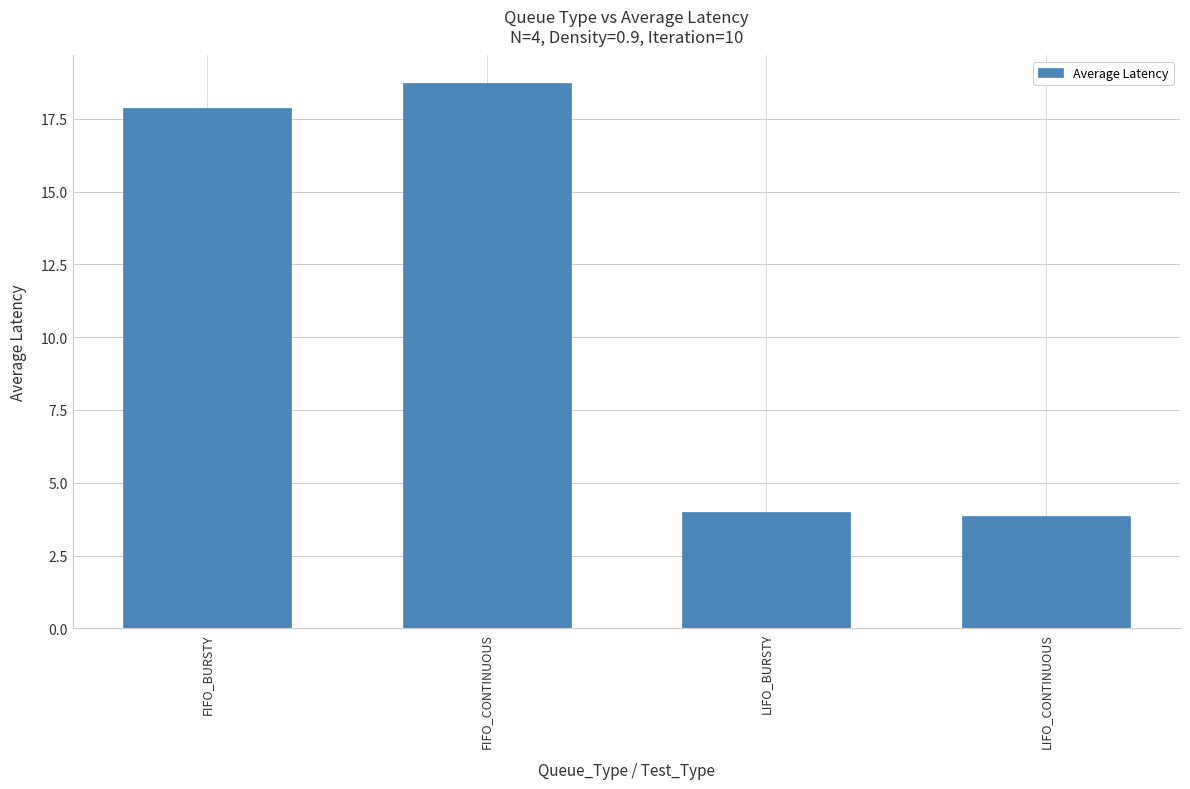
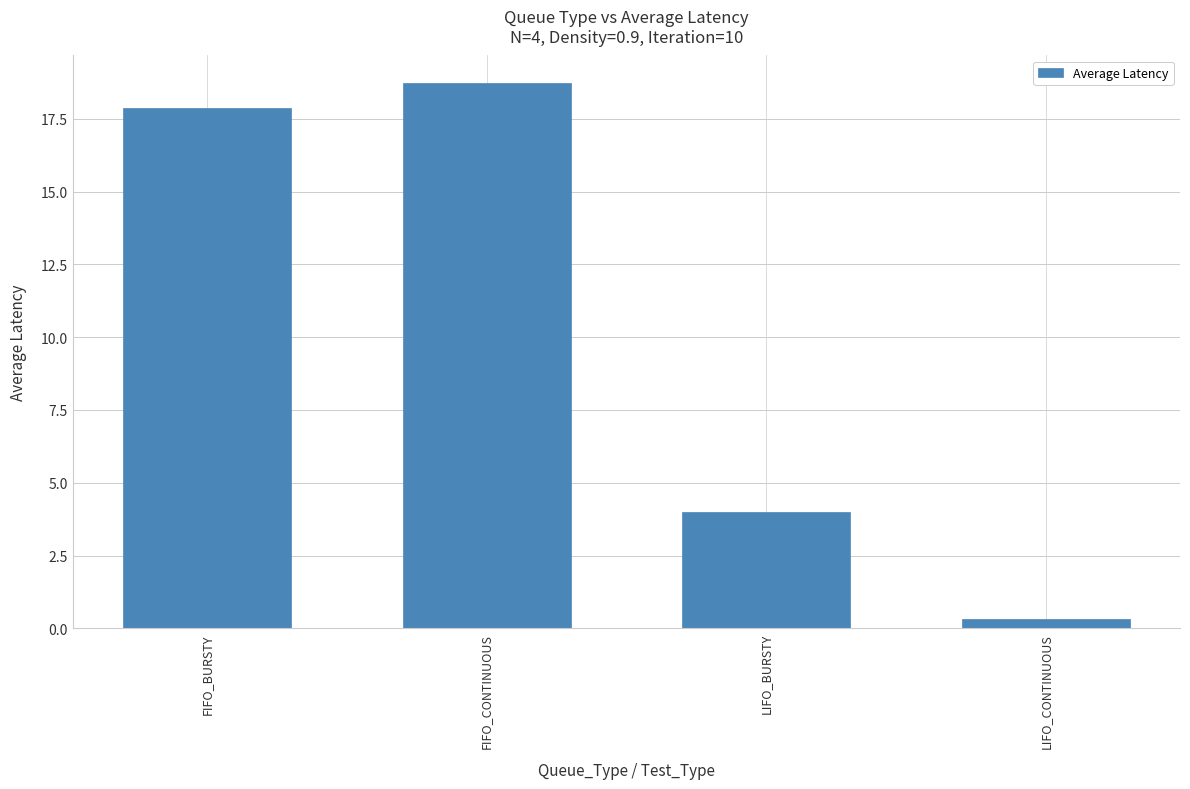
  {
    "FIFO_BURSTY": 17.9,
    "FIFO_CONTINUOUS": 18.7,
    "LIFO_BURSTY": 4.0,
-   "LIFO_CONTINUOUS": 3.9
+   "LIFO_CONTINUOUS": 0.3
  }
